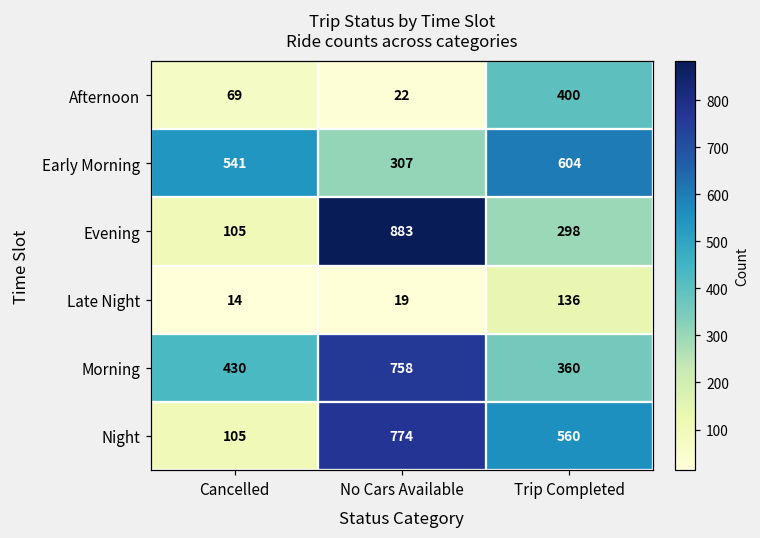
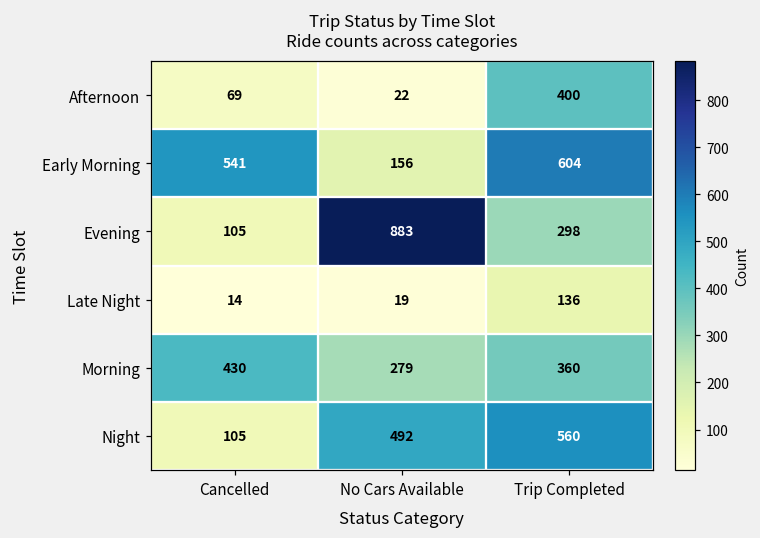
  {
    "Afternoon": {
      "Cancelled": 69,
      "No Cars Available": 22,
      "Trip Completed": 400
    },
    "Early Morning": {
      "Cancelled": 541,
-     "No Cars Available": 307,
+     "No Cars Available": 156,
      "Trip Completed": 604
    },
    "Evening": {
      "Cancelled": 105,
      "No Cars Available": 883,
      "Trip Completed": 298
    },
    "Late Night": {
      "Cancelled": 14,
      "No Cars Available": 19,
      "Trip Completed": 136
    },
    "Morning": {
      "Cancelled": 430,
-     "No Cars Available": 758,
+     "No Cars Available": 279,
      "Trip Completed": 360
    },
    "Night": {
      "Cancelled": 105,
-     "No Cars Available": 774,
+     "No Cars Available": 492,
      "Trip Completed": 560
    }
  }
